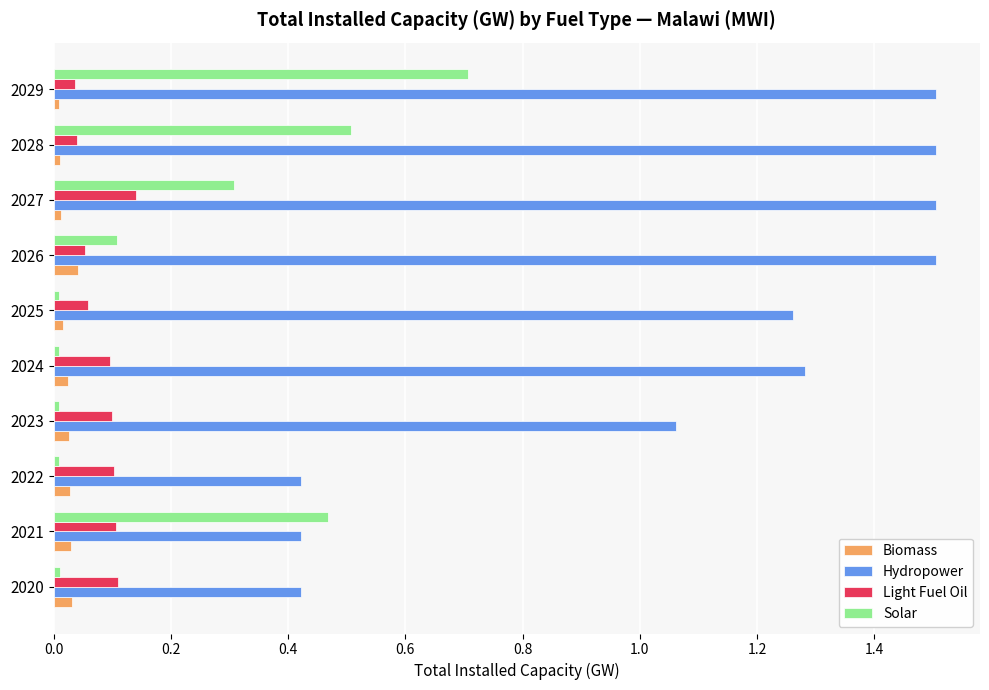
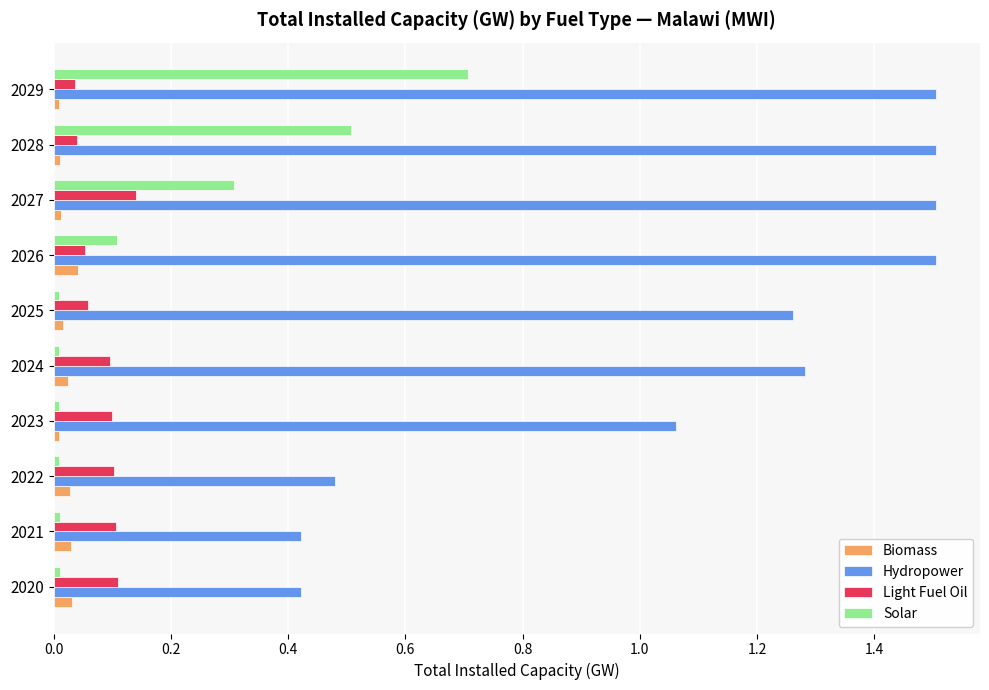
  {
    "Biomass": {
      "2029": 0.01,
      "2028": 0.01,
      "2027": 0.01,
      "2026": 0.04,
      "2025": 0.02,
      "2024": 0.02,
-     "2023": 0.03,
+     "2023": 0.01,
      "2022": 0.03,
      "2021": 0.03,
      "2020": 0.03
    },
    "Hydropower": {
      "2029": 1.51,
      "2028": 1.51,
      "2027": 1.51,
      "2026": 1.51,
      "2025": 1.26,
      "2024": 1.28,
      "2023": 1.06,
-     "2022": 0.42,
+     "2022": 0.48,
      "2021": 0.42,
      "2020": 0.42
    },
    "Light Fuel Oil": {
      "2029": 0.04,
      "2028": 0.04,
      "2027": 0.14,
      "2026": 0.05,
      "2025": 0.06,
      "2024": 0.10,
      "2023": 0.10,
      "2022": 0.10,
      "2021": 0.11,
      "2020": 0.11
    },
    "Solar": {
      "2029": 0.71,
      "2028": 0.51,
      "2027": 0.31,
      "2026": 0.11,
      "2025": 0.01,
      "2024": 0.01,
      "2023": 0.01,
      "2022": 0.01,
-     "2021": 0.47,
+     "2021": 0.01,
      "2020": 0.01
    }
  }
